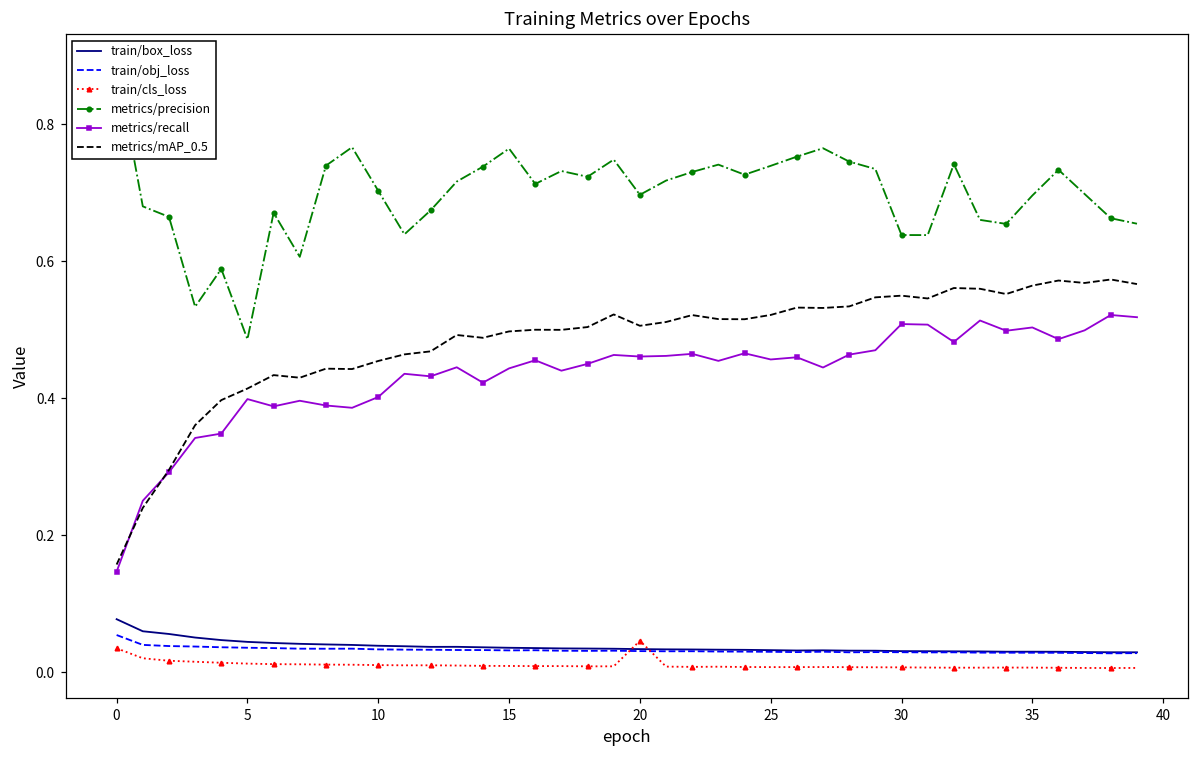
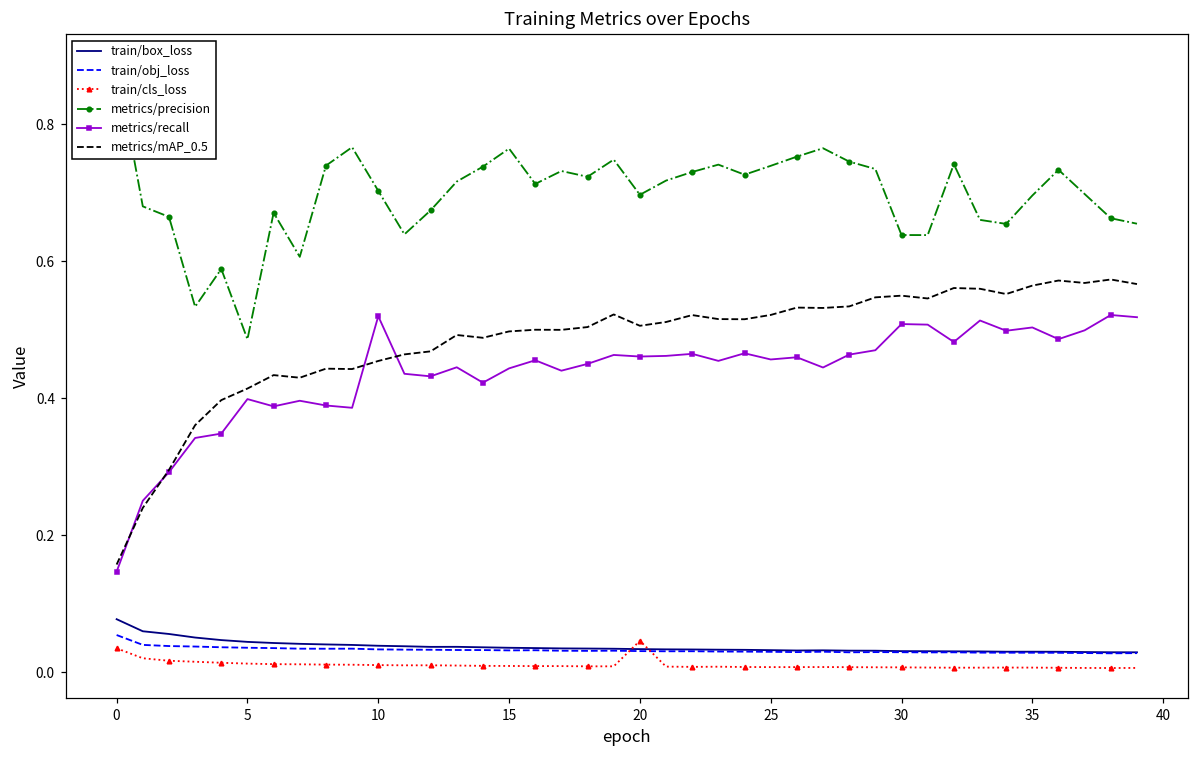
  {
    "train/box_loss": {
      "0": 0.08,
      "5": 0.04,
      "10": 0.04
    },
    "train/obj_loss": {
      "0": 0.05,
      "5": 0.04,
      "10": 0.03
    },
    "train/cls_loss": {
      "0": 0.03,
      "5": 0.01,
      "10": 0.01,
      "15": 0.01,
      "20": 0.05,
      "25": 0.01,
      "30": 0.01,
      "35": 0.01
    },
    "metrics/precision": {
      "5": 0.49,
      "10": 0.70,
      "15": 0.76,
      "20": 0.70,
      "25": 0.74,
      "30": 0.64,
      "35": 0.70
    },
    "metrics/recall": {
      "0": 0.15,
      "5": 0.40,
-     "10": 0.40,
+     "10": 0.52,
      "15": 0.44,
      "20": 0.46,
      "25": 0.46,
      "30": 0.51,
      "35": 0.50
    },
    "metrics/mAP_0.5": {
      "0": 0.16,
      "5": 0.41,
      "10": 0.45,
      "15": 0.50,
      "20": 0.51,
      "25": 0.52,
      "30": 0.55,
      "35": 0.56
    }
  }
